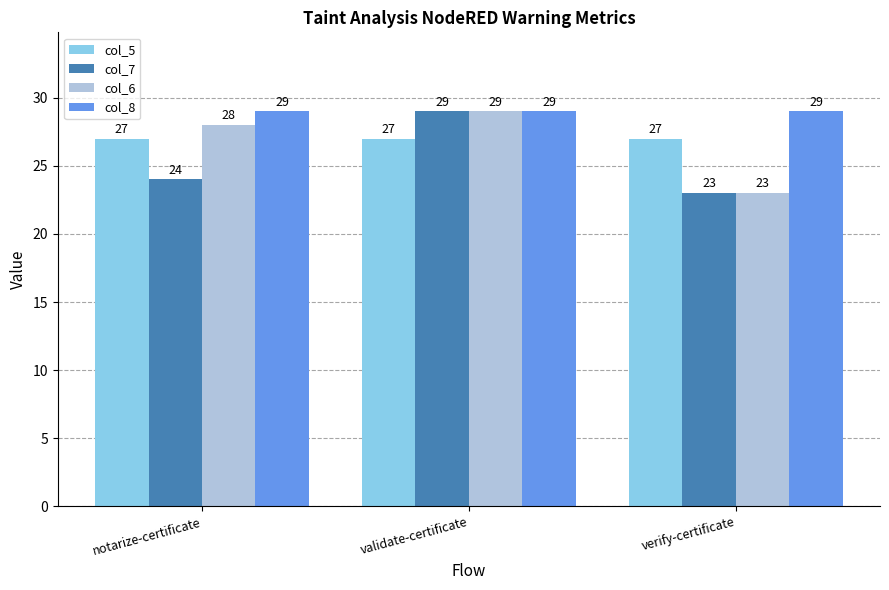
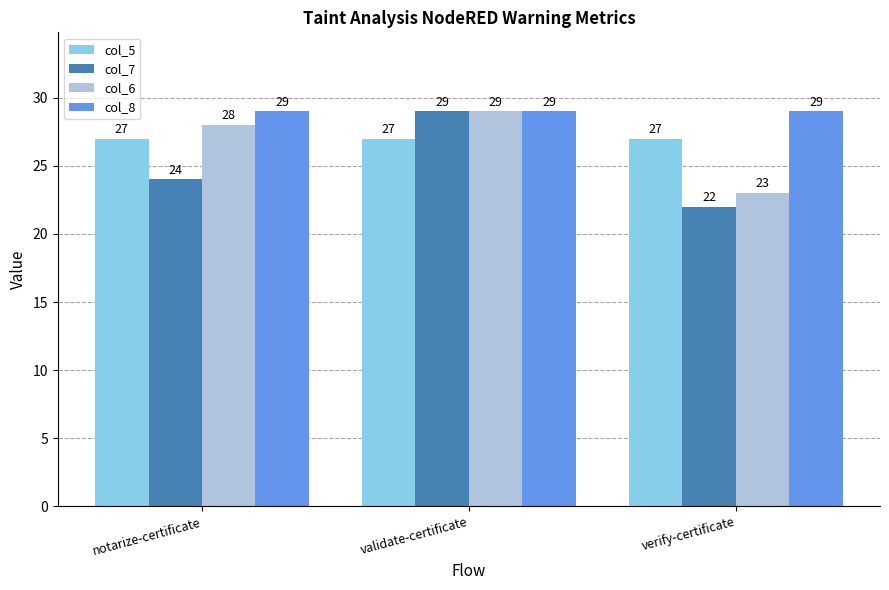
  {
    "col_7": {
      "notarize-certificate": 24,
      "validate-certificate": 29,
-     "verify-certificate": 23
+     "verify-certificate": 22
    },
    "col_8": {
      "notarize-certificate": 29,
      "validate-certificate": 29,
      "verify-certificate": 29
    }
  }
